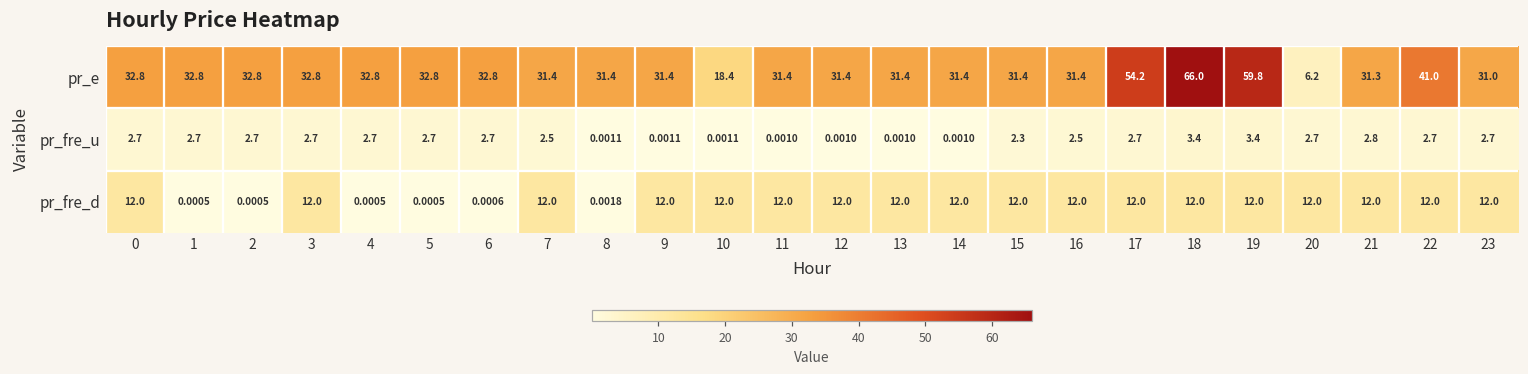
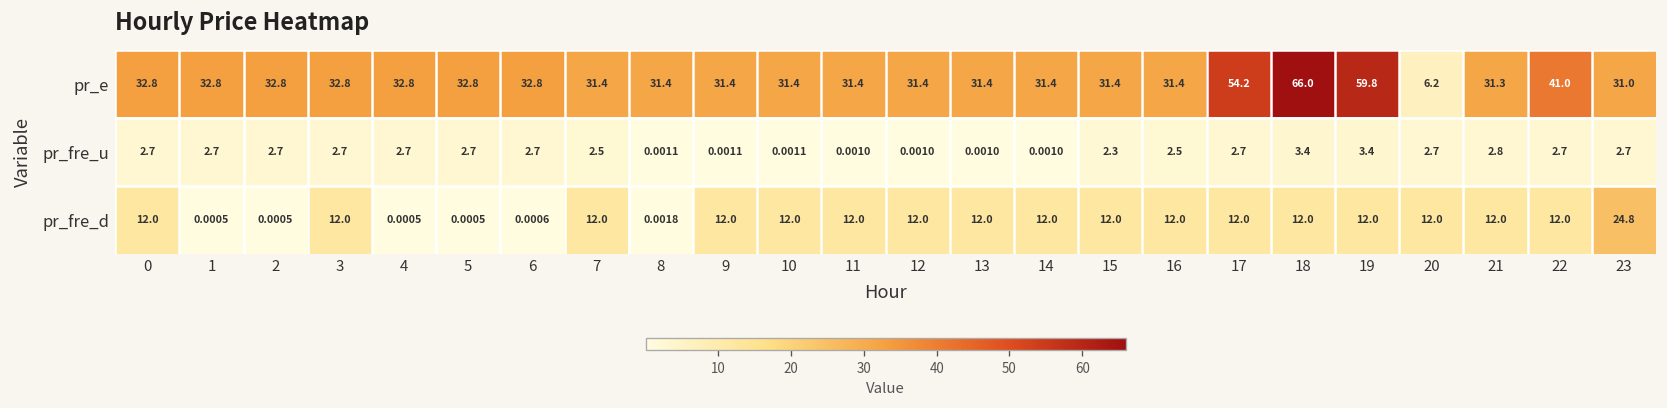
  {
    "pr_e": {
      "0": 32.8,
      "1": 32.8,
      "2": 32.8,
      "3": 32.8,
      "4": 32.8,
      "5": 32.8,
      "6": 32.8,
      "7": 31.4,
      "8": 31.4,
      "9": 31.4,
-     "10": 18.4,
+     "10": 31.4,
      "11": 31.4,
      "12": 31.4,
      "13": 31.4,
      "14": 31.4,
      "15": 31.4,
      "16": 31.4,
      "17": 54.2,
      "18": 66.0,
      "19": 59.8,
      "20": 6.2,
      "21": 31.3,
      "22": 41.0,
      "23": 31.0
    },
    "pr_fre_u": {
      "0": 2.7,
      "1": 2.7,
      "2": 2.7,
      "3": 2.7,
      "4": 2.7,
      "5": 2.7,
      "6": 2.7,
      "7": 2.5,
      "8": 0.0011,
      "9": 0.0011,
      "10": 0.0011,
      "11": 0.0010,
      "12": 0.0010,
      "13": 0.0010,
      "14": 0.0010,
      "15": 2.3,
      "16": 2.5,
      "17": 2.7,
      "18": 3.4,
      "19": 3.4,
      "20": 2.7,
      "21": 2.8,
      "22": 2.7,
      "23": 2.7
    },
    "pr_fre_d": {
      "0": 12.0,
      "1": 0.0005,
      "2": 0.0005,
      "3": 12.0,
      "4": 0.0005,
      "5": 0.0005,
      "6": 0.0006,
      "7": 12.0,
      "8": 0.0018,
      "9": 12.0,
      "10": 12.0,
      "11": 12.0,
      "12": 12.0,
      "13": 12.0,
      "14": 12.0,
      "15": 12.0,
      "16": 12.0,
      "17": 12.0,
      "18": 12.0,
      "19": 12.0,
      "20": 12.0,
      "21": 12.0,
      "22": 12.0,
-     "23": 12.0
+     "23": 24.8
    }
  }
